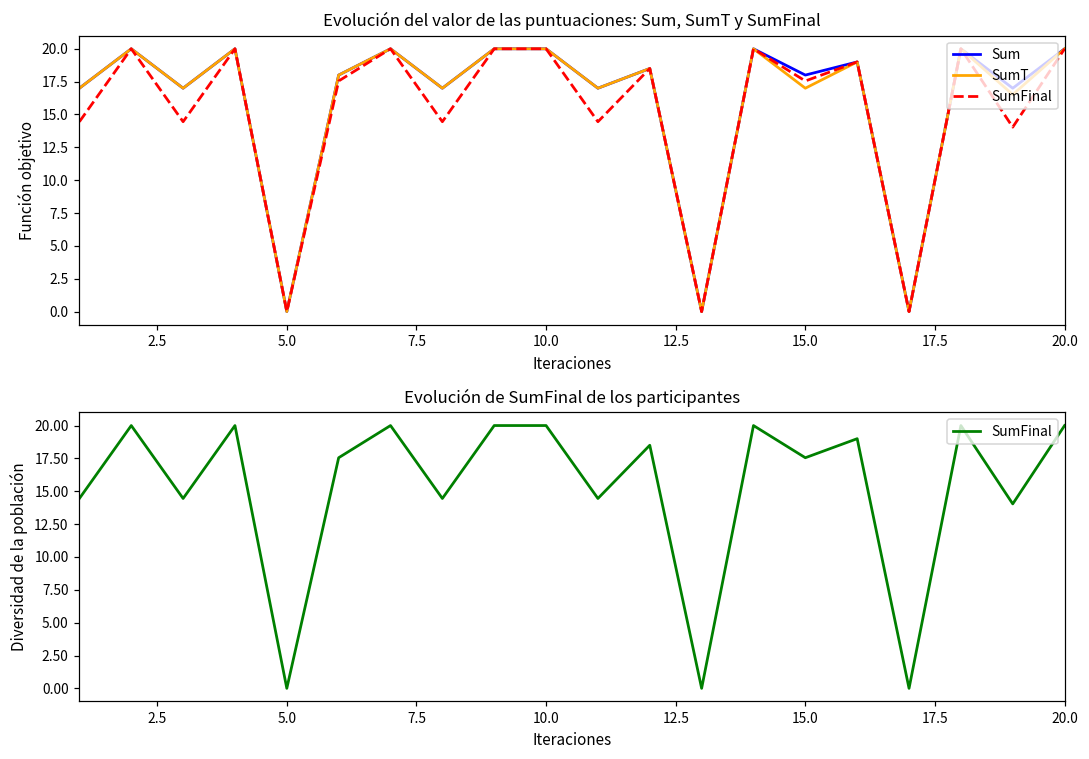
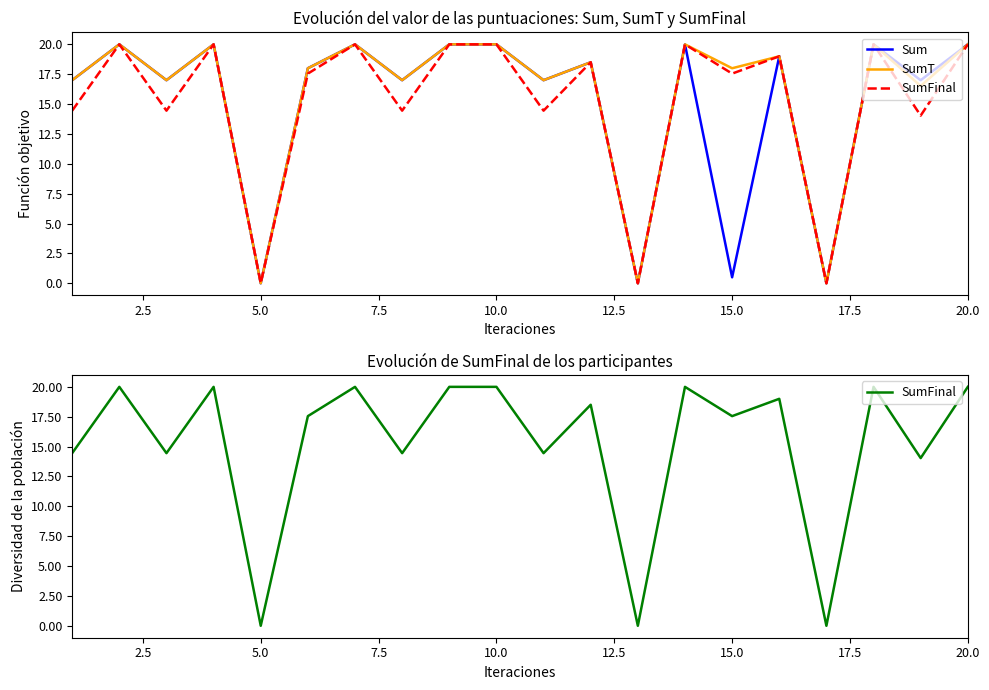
  {
    "Evolución del valor de las puntuaciones: Sum, SumT y SumFinal": {
      "Sum": {
-       "15.0": 18.0
+       "15.0": 0.5
      },
      "SumT": {
-       "15.0": 17
+       "15.0": 18
      }
    },
    "Evolución de SumFinal de los participantes": {
      "5.0": 0.0,
      "10.0": 20.0,
      "15.0": 17.6,
      "20.0": 20.0
    }
  }
